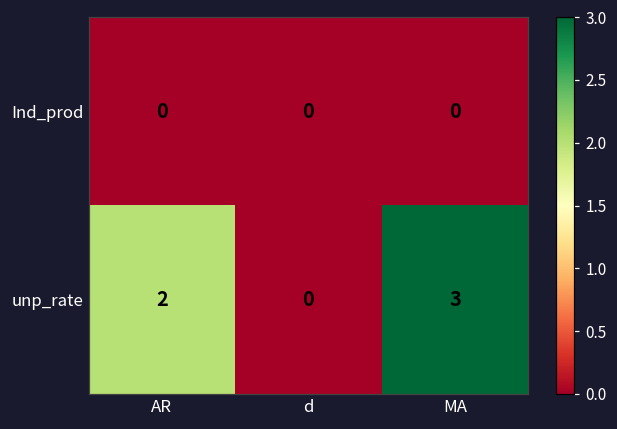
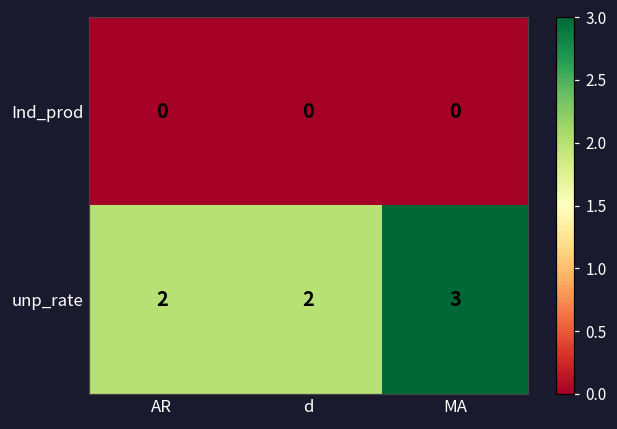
  {
    "Ind_prod": {
      "AR": 0,
      "d": 0,
      "MA": 0
    },
    "unp_rate": {
      "AR": 2,
-     "d": 0,
+     "d": 2,
      "MA": 3
    }
  }
